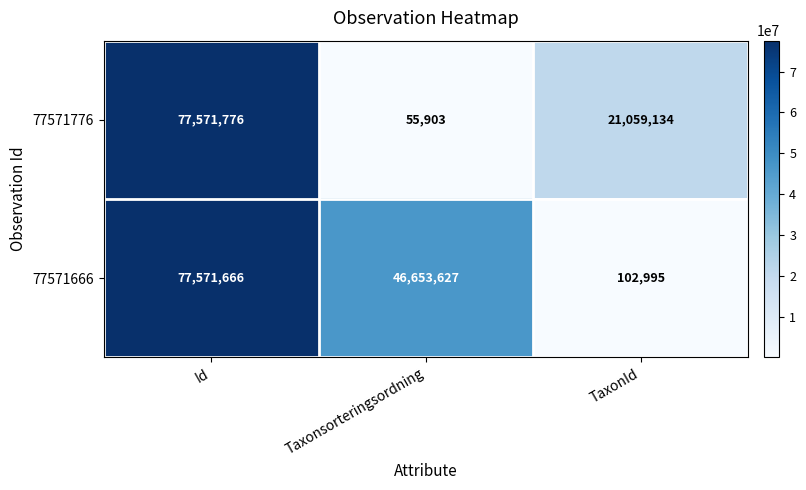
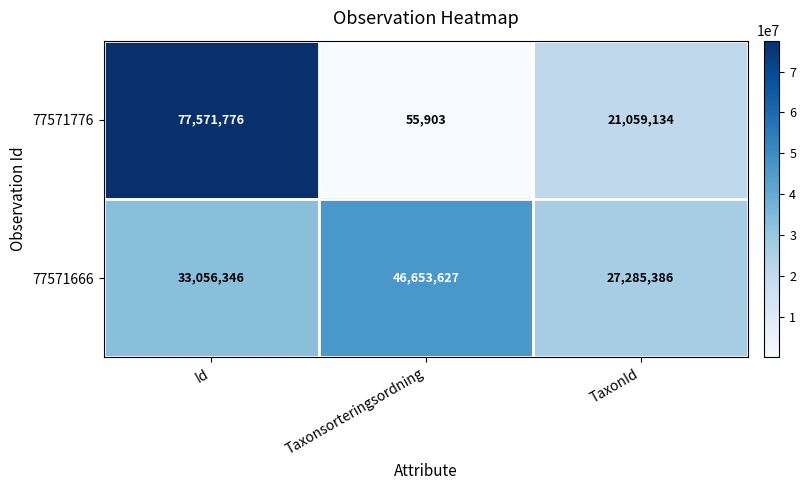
  {
    "77571776": {
      "Id": "77,571,776",
      "Taxonsorteringsordning": "55,903",
      "TaxonId": "21,059,134"
    },
    "77571666": {
-     "Id": "77,571,666",
+     "Id": "33,056,346",
      "Taxonsorteringsordning": "46,653,627",
-     "TaxonId": "102,995"
+     "TaxonId": "27,285,386"
    }
  }
